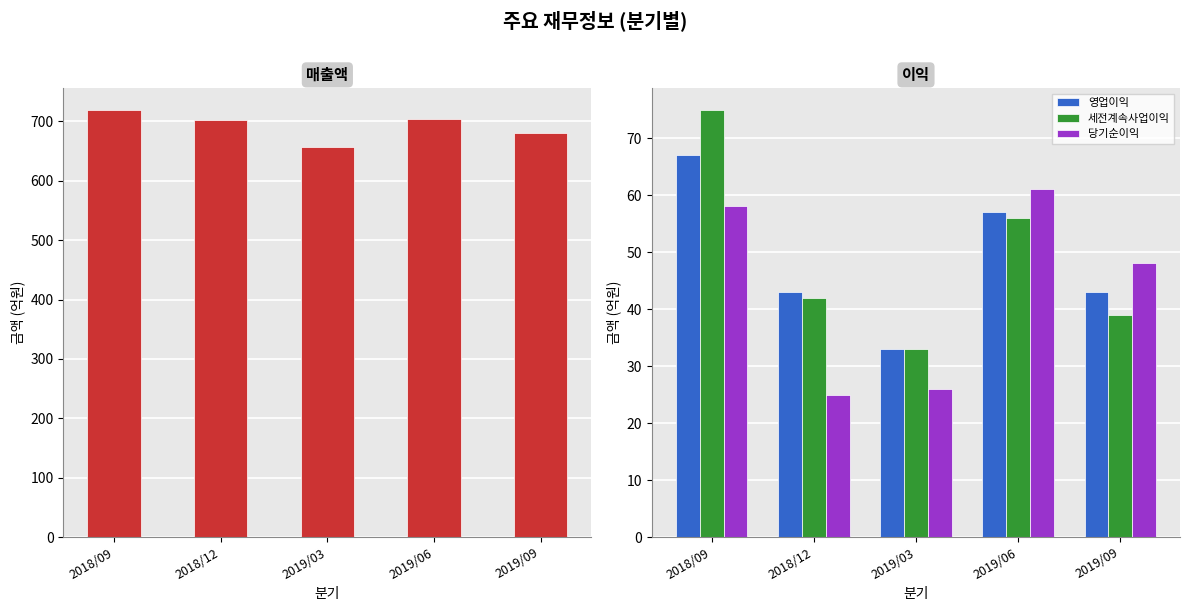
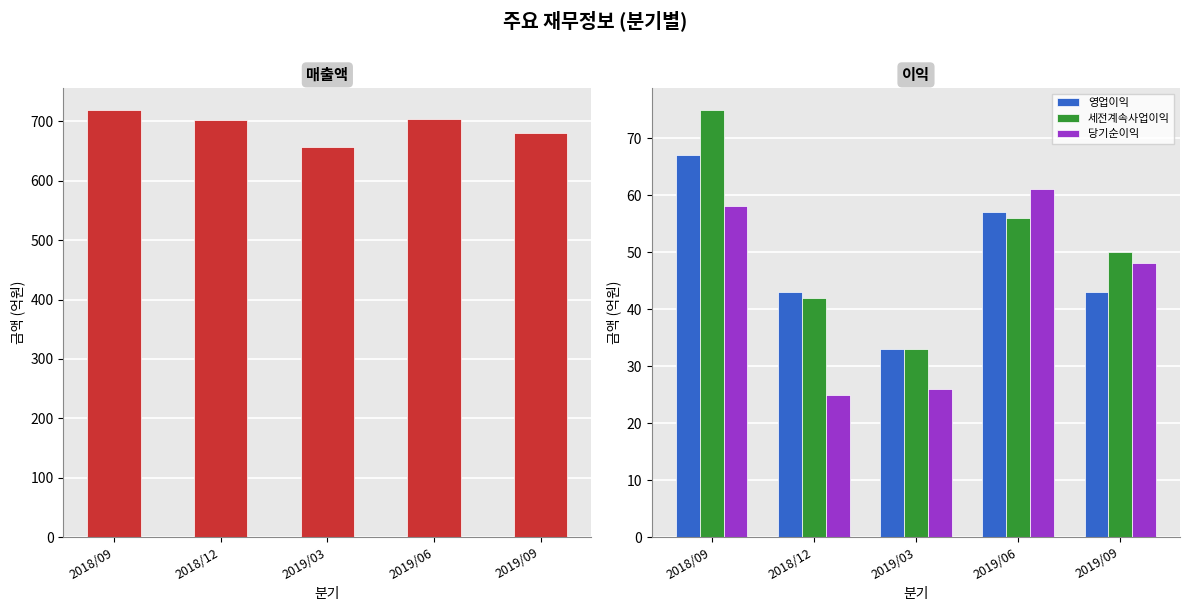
  {
    "매출액": {
      "2018/09": 720,
      "2018/12": 700,
      "2019/03": 660,
      "2019/06": 700,
      "2019/09": 680
    },
    "이익": {
      "영업이익": {
        "2018/09": 67,
        "2018/12": 43,
        "2019/03": 33,
        "2019/06": 57,
        "2019/09": 43
      },
      "세전계속사업이익": {
        "2018/09": 75,
        "2018/12": 42,
        "2019/03": 33,
        "2019/06": 56,
-       "2019/09": 39
+       "2019/09": 50
      },
      "당기순이익": {
        "2018/09": 58,
        "2018/12": 25,
        "2019/03": 26,
        "2019/06": 61,
        "2019/09": 48
      }
    }
  }
